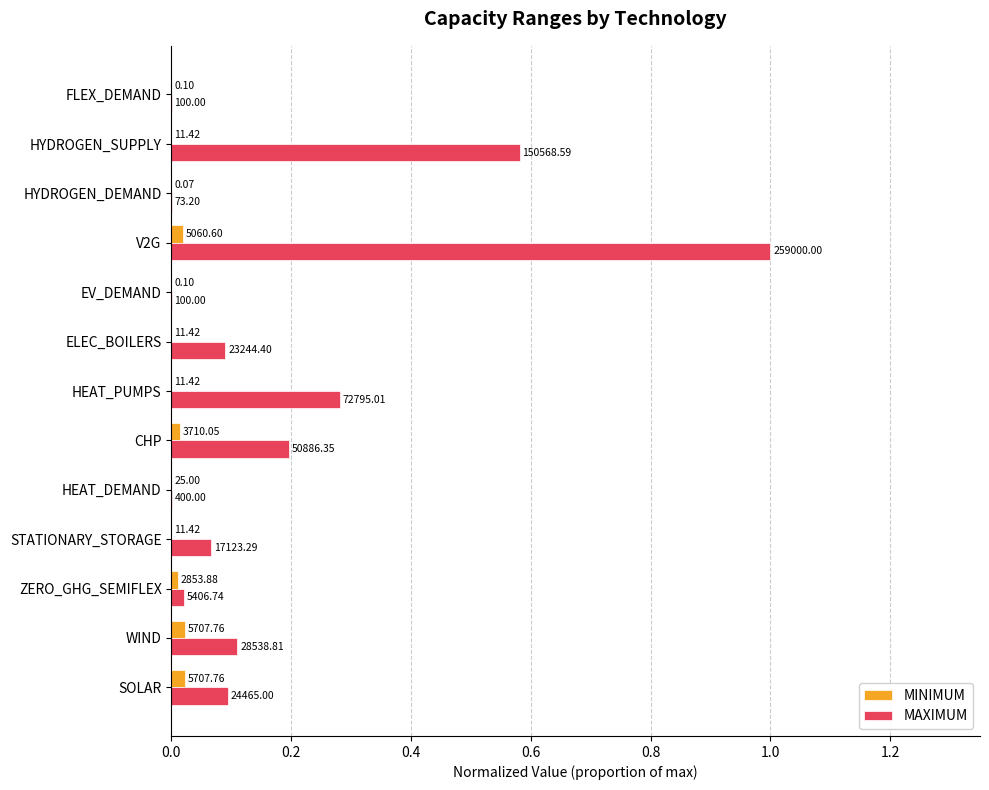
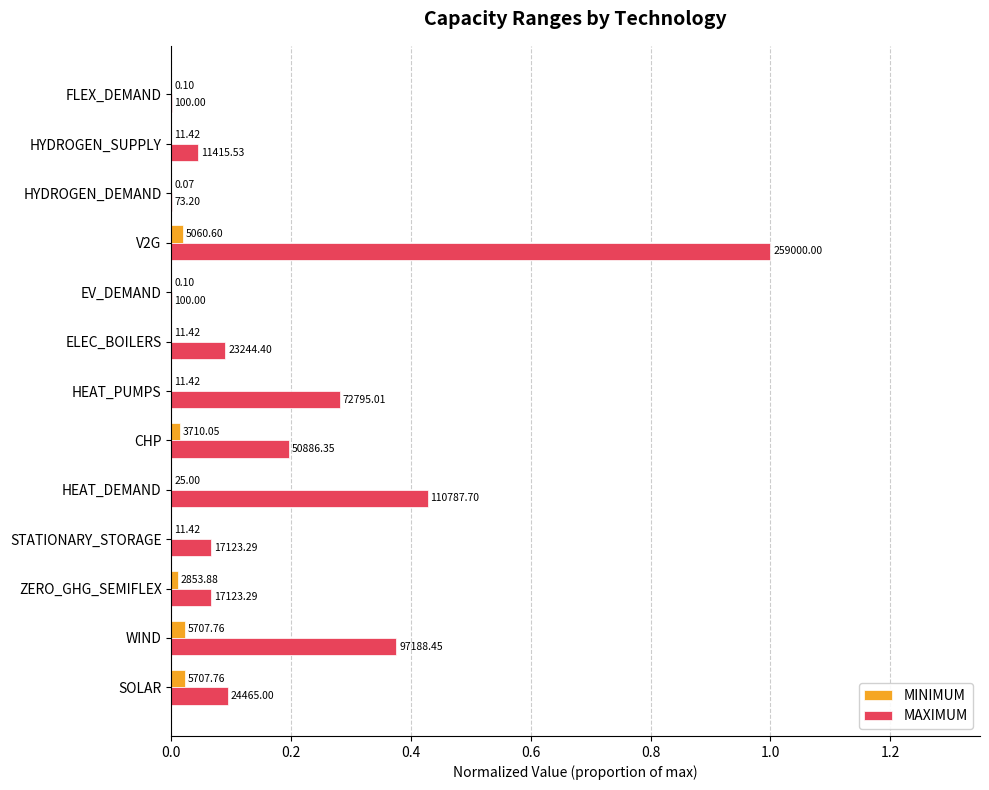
  {
    "MAXIMUM": {
-     "HYDROGEN_SUPPLY": 150568.59,
-     "HEAT_DEMAND": 400.00,
-     "ZERO_GHG_SEMIFLEX": 5406.74,
-     "WIND": 28538.81
+     "HYDROGEN_SUPPLY": 11415.53,
+     "HEAT_DEMAND": 110787.70,
+     "ZERO_GHG_SEMIFLEX": 17123.29,
+     "WIND": 97188.45
    }
  }
